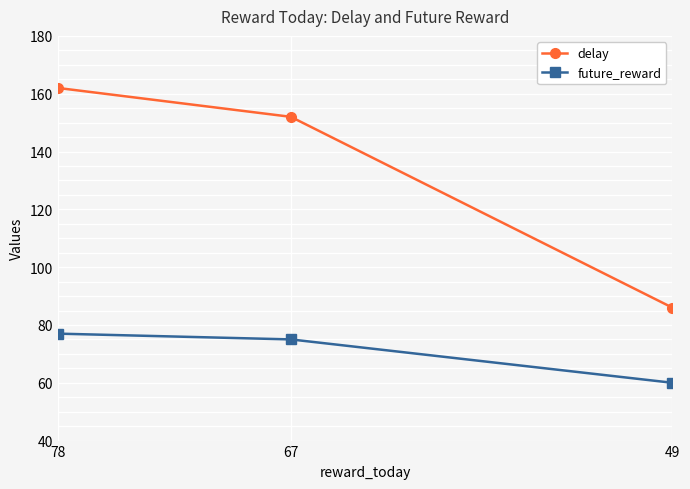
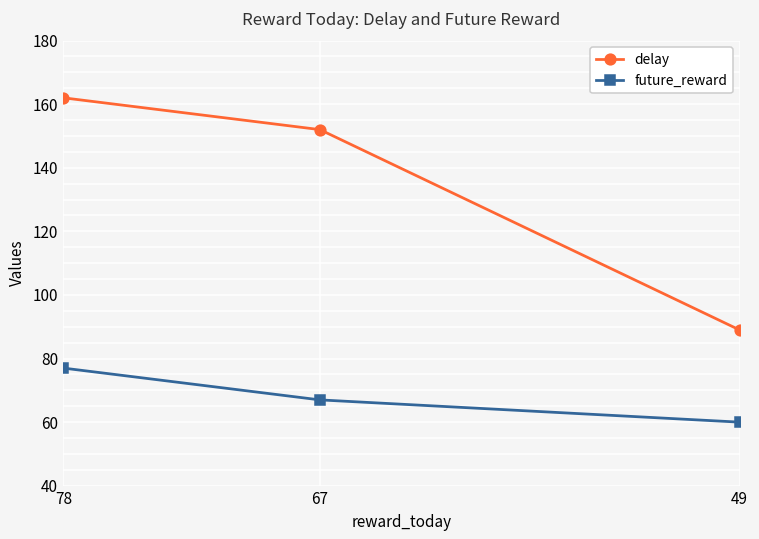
  {
    "delay": {
      "78": 162,
      "67": 152,
-     "49": 86
+     "49": 89
    },
    "future_reward": {
      "78": 77,
-     "67": 75,
+     "67": 67,
      "49": 60
    }
  }
